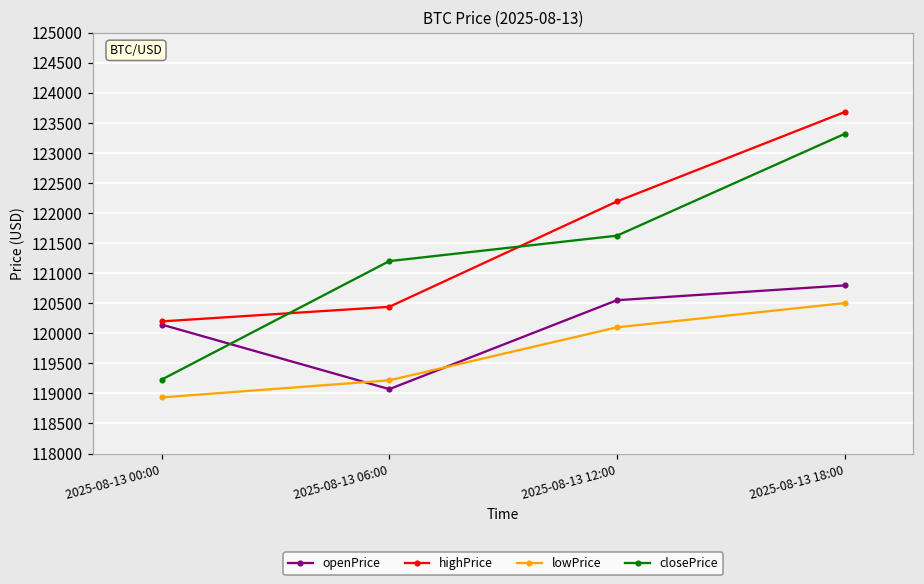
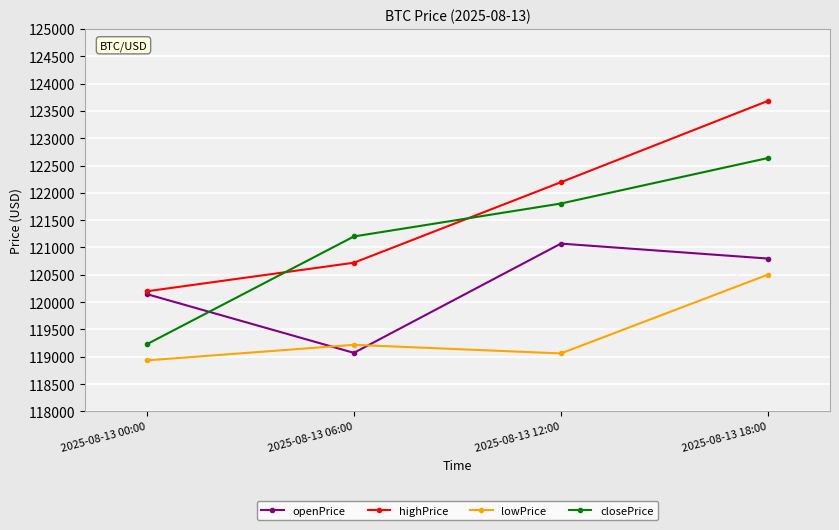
  {
    "openPrice": {
      "2025-08-13 00:00": 120100,
      "2025-08-13 06:00": 119100,
-     "2025-08-13 12:00": 120600,
+     "2025-08-13 12:00": 121100,
      "2025-08-13 18:00": 120800
    },
    "highPrice": {
      "2025-08-13 00:00": 120200,
-     "2025-08-13 06:00": 120400,
+     "2025-08-13 06:00": 120700,
      "2025-08-13 12:00": 122200,
      "2025-08-13 18:00": 123700
    },
    "lowPrice": {
      "2025-08-13 00:00": 118900,
      "2025-08-13 06:00": 119200,
-     "2025-08-13 12:00": 120100,
+     "2025-08-13 12:00": 119100,
      "2025-08-13 18:00": 120500
    },
    "closePrice": {
      "2025-08-13 00:00": 119200,
      "2025-08-13 06:00": 121200,
-     "2025-08-13 12:00": 121600,
-     "2025-08-13 18:00": 123300
+     "2025-08-13 12:00": 121800,
+     "2025-08-13 18:00": 122600
    }
  }
